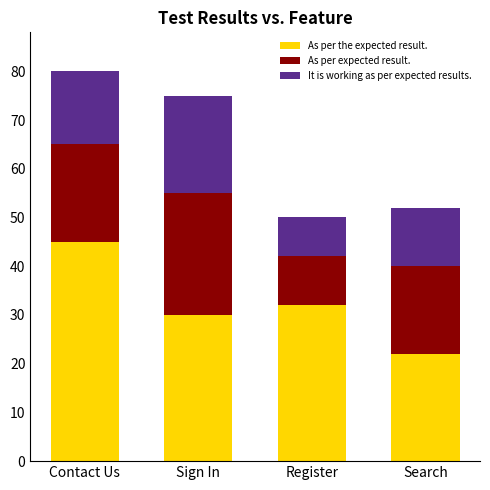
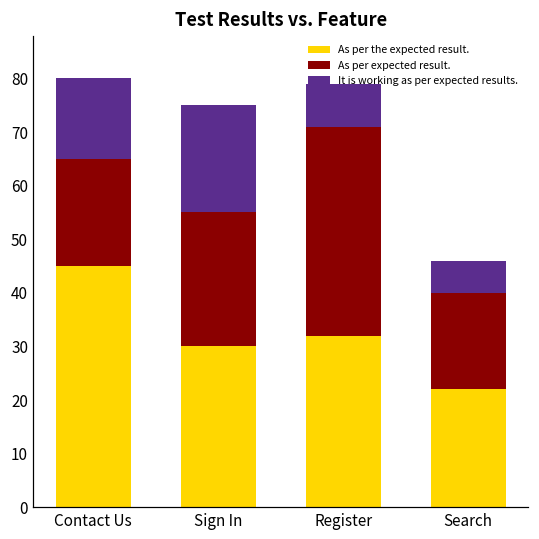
  {
    "As per the expected result.": {
      "Contact Us": 45,
      "Sign In": 30,
      "Register": 32,
      "Search": 22
    },
    "As per expected result.": {
      "Contact Us": 20,
      "Sign In": 25,
-     "Register": 10,
+     "Register": 39,
      "Search": 18
    },
    "It is working as per expected results.": {
      "Contact Us": 15,
      "Sign In": 20,
      "Register": 8,
-     "Search": 12
+     "Search": 6
    }
  }
